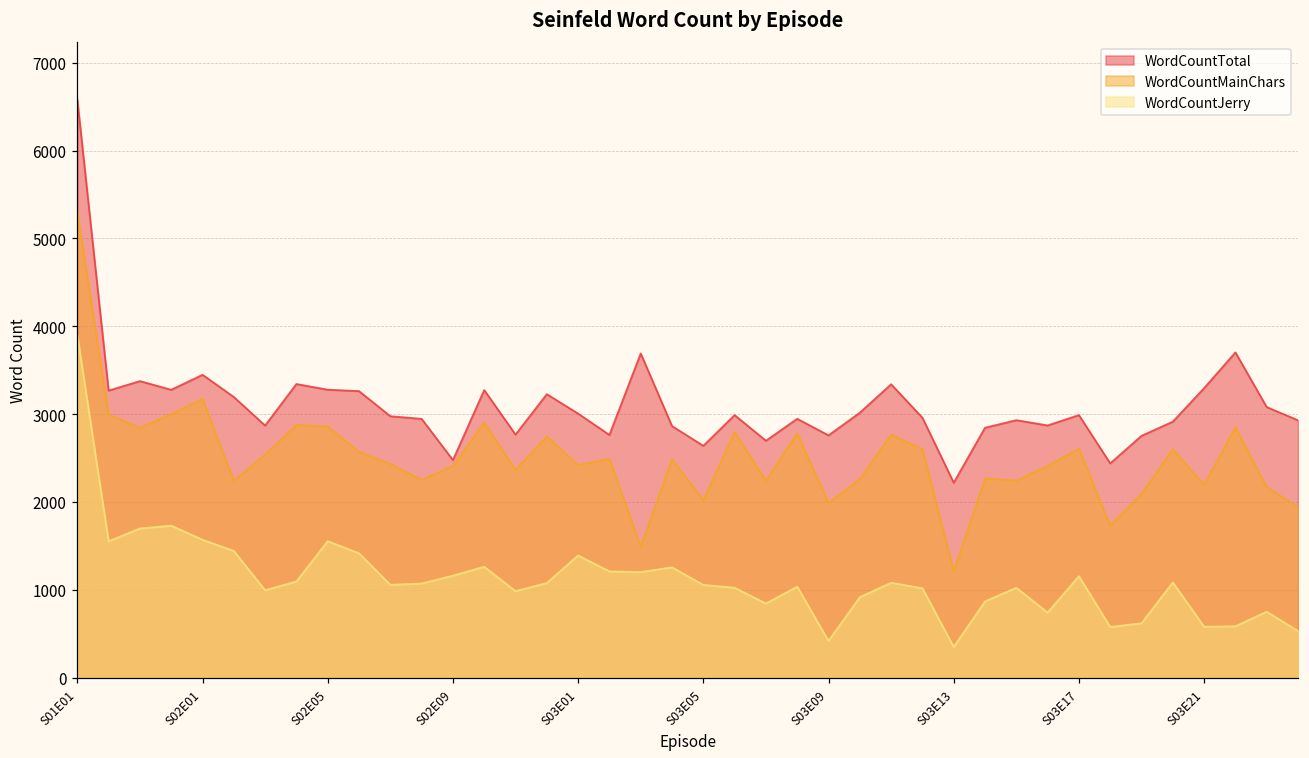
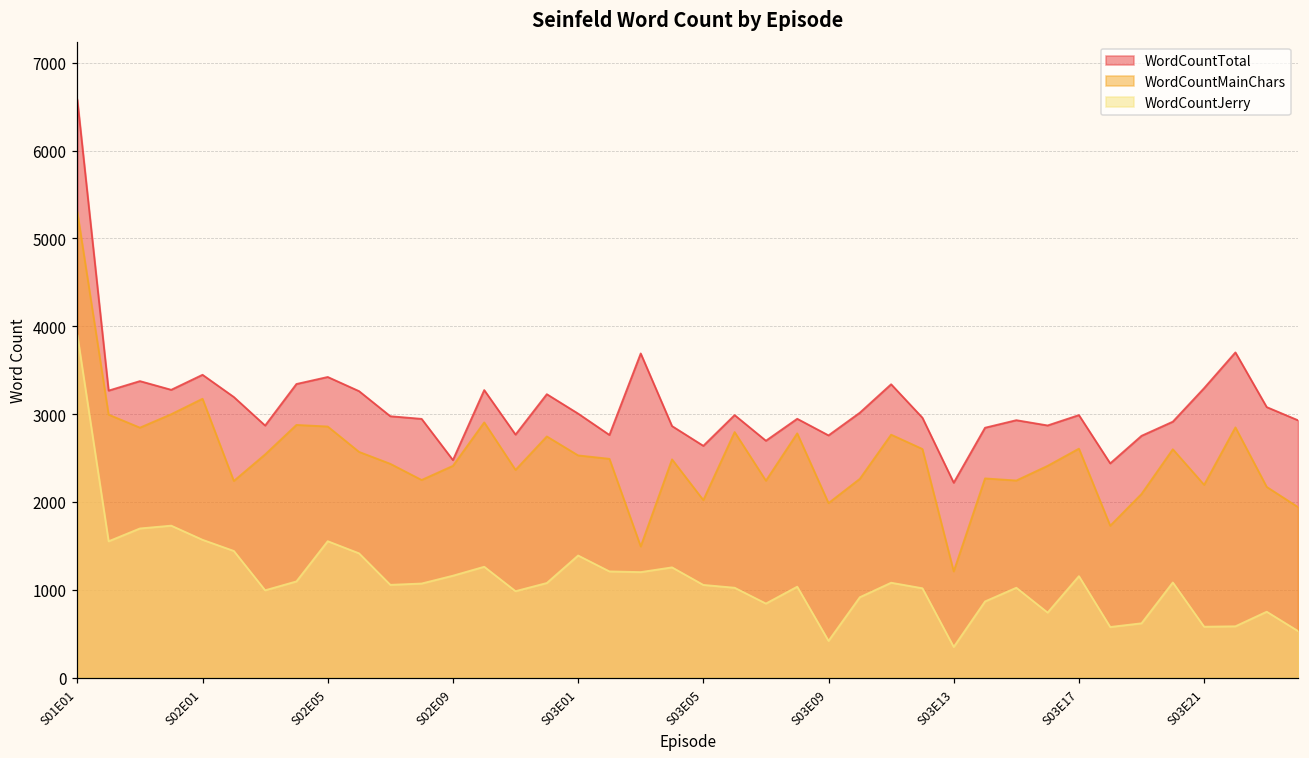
  {
    "WordCountTotal": {
      "S01E01": 6600,
      "S02E01": 3400,
-     "S02E05": 3300,
+     "S02E05": 3400,
      "S02E09": 2500,
      "S03E01": 3000,
      "S03E05": 2600,
      "S03E09": 2800,
      "S03E13": 2200,
      "S03E17": 3000,
      "S03E21": 3300
    },
    "WordCountMainChars": {
      "S01E01": 5300,
      "S02E01": 3200,
      "S02E05": 2900,
      "S02E09": 2400,
-     "S03E01": 2400,
+     "S03E01": 2500,
      "S03E05": 2000,
      "S03E09": 2000,
      "S03E13": 1200,
      "S03E17": 2600,
      "S03E21": 2200
    },
    "WordCountJerry": {
      "S01E01": 3900,
      "S02E01": 1600,
      "S02E05": 1600,
      "S02E09": 1200,
      "S03E01": 1400,
      "S03E05": 1100,
      "S03E09": 400,
      "S03E13": 300,
      "S03E17": 1200,
      "S03E21": 600
    }
  }
